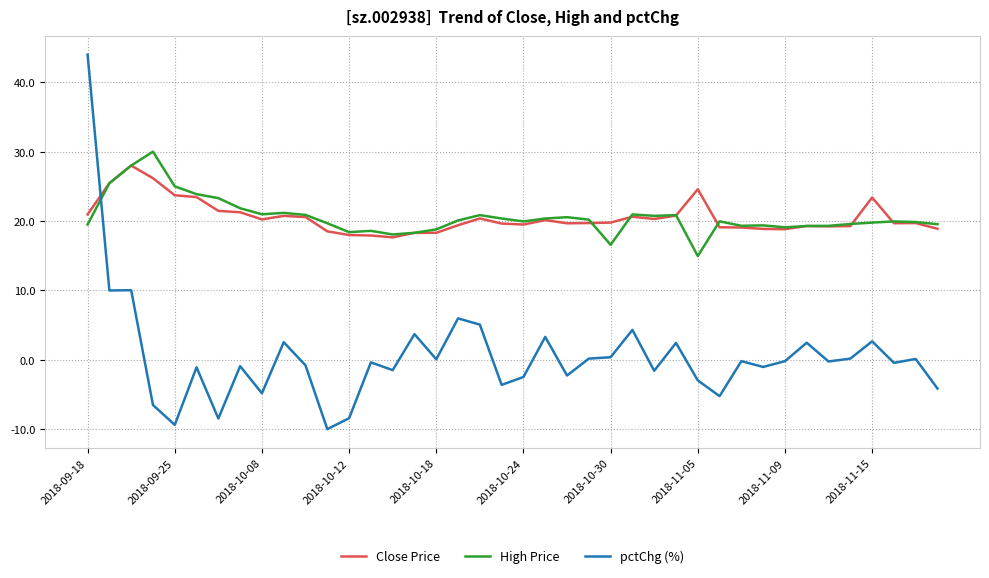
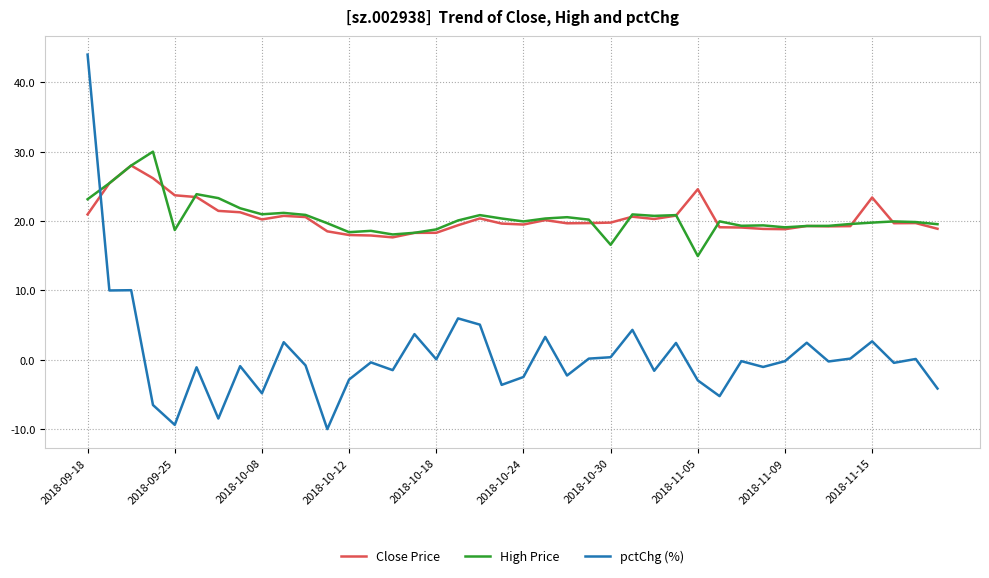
  {
    "Close Price": {
      "2018-09-18": 21,
      "2018-09-25": 24,
      "2018-10-08": 20,
      "2018-10-12": 18,
      "2018-10-18": 18,
      "2018-10-24": 19,
      "2018-10-30": 20,
      "2018-11-05": 25,
      "2018-11-15": 23
    },
    "High Price": {
-     "2018-09-18": 19,
-     "2018-09-25": 25,
+     "2018-09-18": 23,
+     "2018-09-25": 19,
      "2018-10-08": 21,
      "2018-10-12": 18,
      "2018-10-18": 19,
      "2018-10-24": 20,
      "2018-10-30": 17,
      "2018-11-05": 15,
      "2018-11-15": 20
    },
    "pctChg (%)": {
      "2018-09-18": 44,
      "2018-09-25": -9,
      "2018-10-08": -5,
-     "2018-10-12": -8,
+     "2018-10-12": -3,
      "2018-10-18": 0,
      "2018-10-24": -2,
      "2018-10-30": 0,
      "2018-11-05": -3,
      "2018-11-09": 0,
      "2018-11-15": 3
    }
  }
